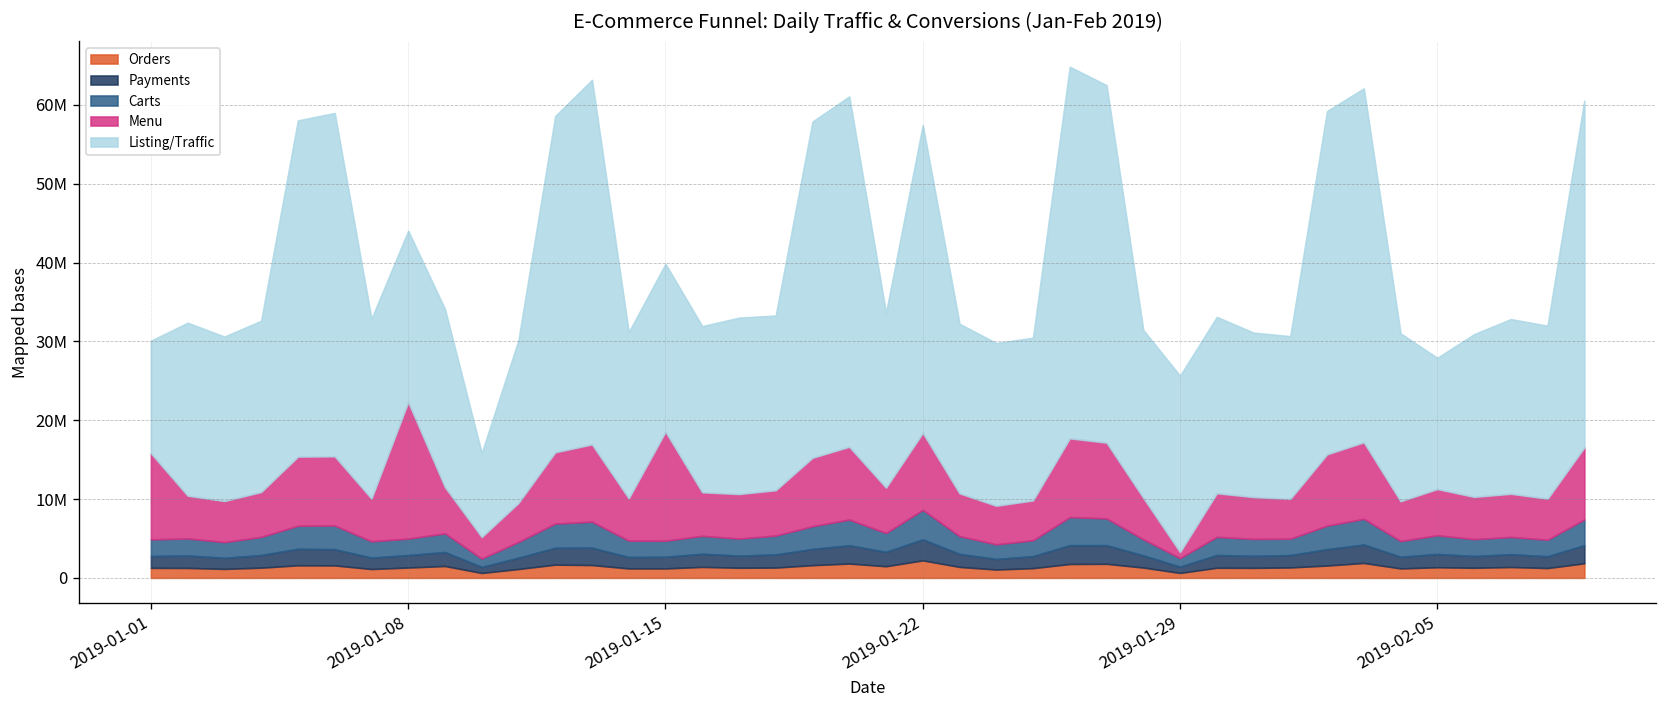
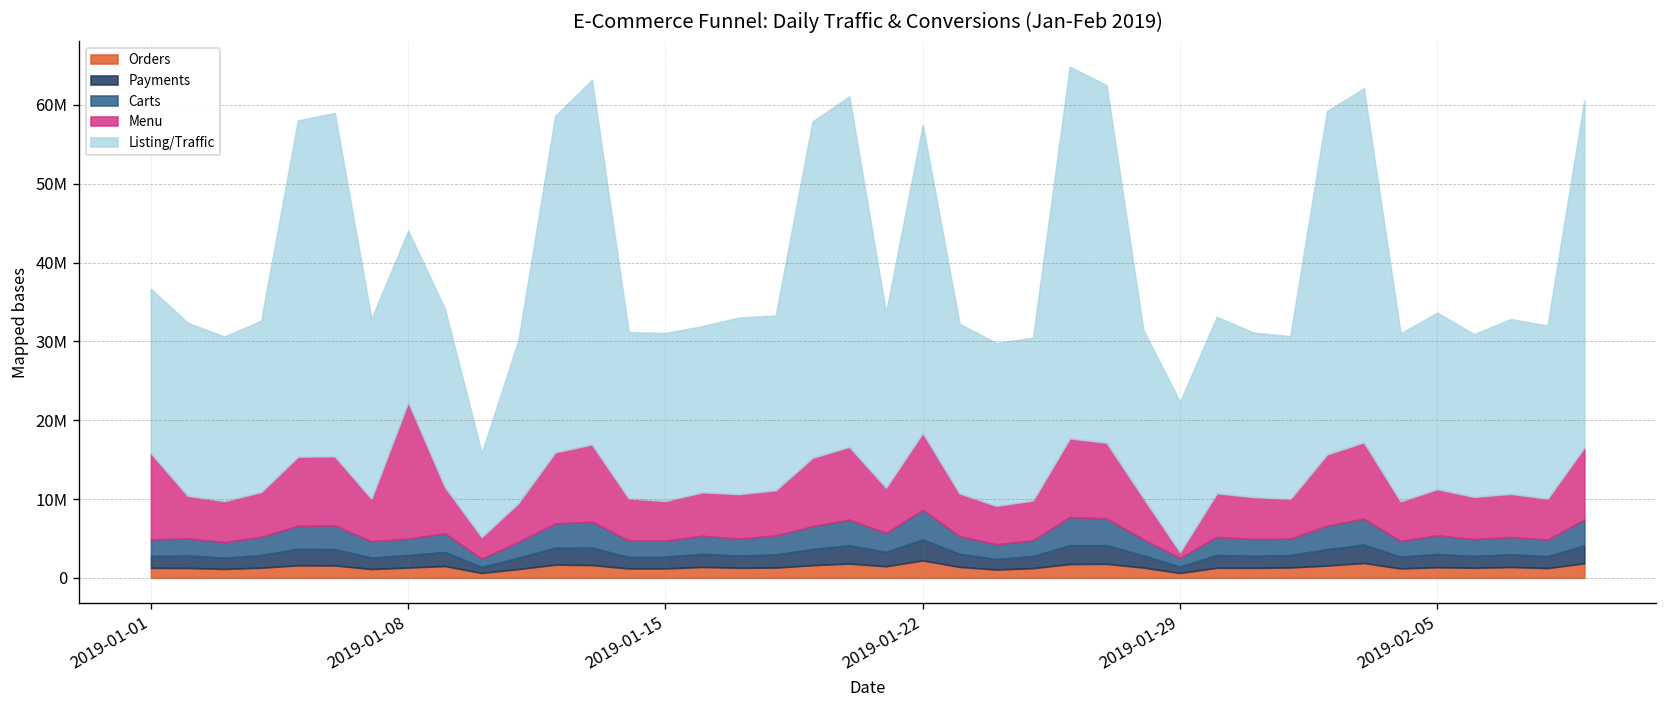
  {
    "Orders": {
      "2019-01-01": 1000000,
      "2019-01-08": 1000000,
      "2019-01-15": 1000000,
      "2019-01-22": 2000000,
      "2019-01-29": 1000000,
      "2019-02-05": 1000000
    },
    "Menu": {
      "2019-01-01": 11000000,
      "2019-01-08": 17000000,
-     "2019-01-15": 14000000,
+     "2019-01-15": 5000000,
      "2019-01-22": 10000000,
      "2019-01-29": 1000000,
      "2019-02-05": 6000000
    },
    "Listing/Traffic": {
-     "2019-01-01": 14000000,
+     "2019-01-01": 21000000,
      "2019-01-08": 22000000,
      "2019-01-15": 21000000,
      "2019-01-22": 39000000,
-     "2019-01-29": 22000000,
-     "2019-02-05": 17000000
+     "2019-01-29": 19000000,
+     "2019-02-05": 22000000
    }
  }
